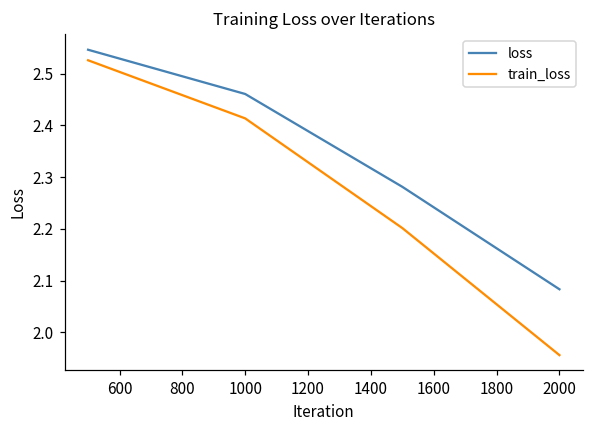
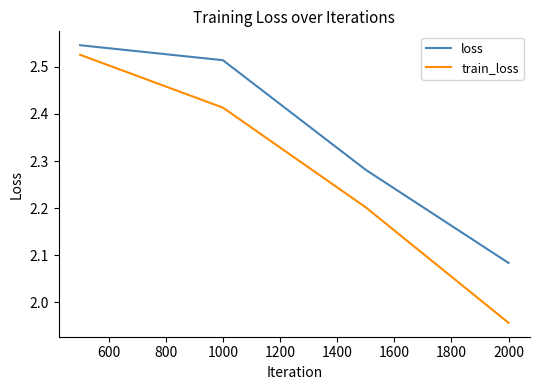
  {
    "loss": {
-     "1000": 2.46,
+     "1000": 2.51,
      "2000": 2.08
    },
    "train_loss": {
      "1000": 2.41,
      "2000": 1.96
    }
  }
